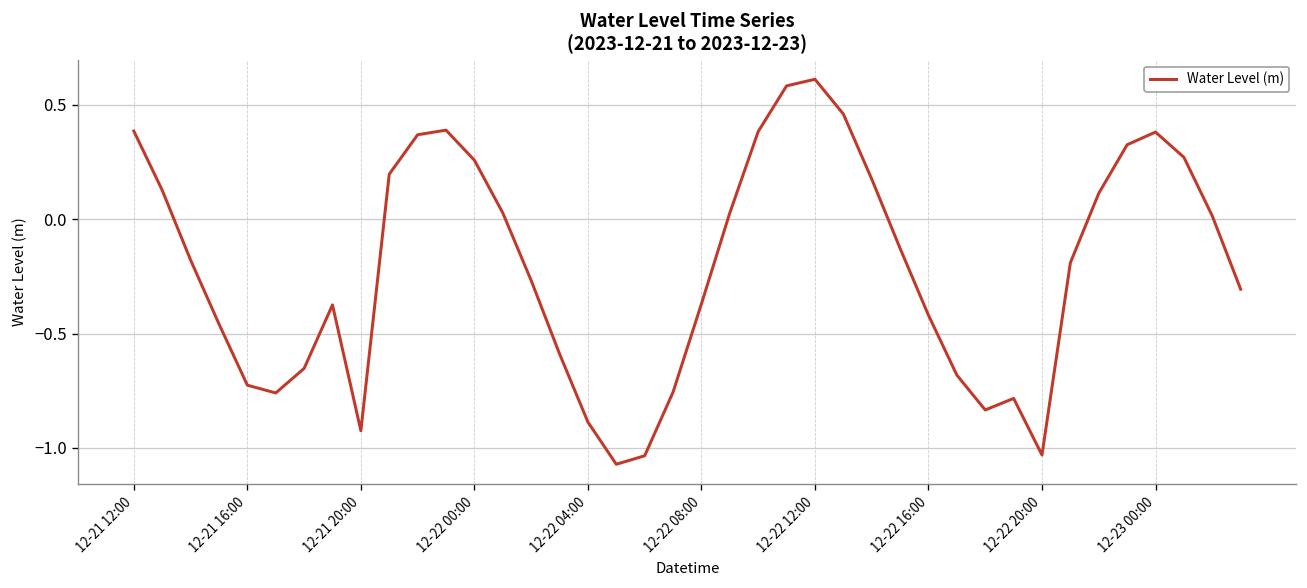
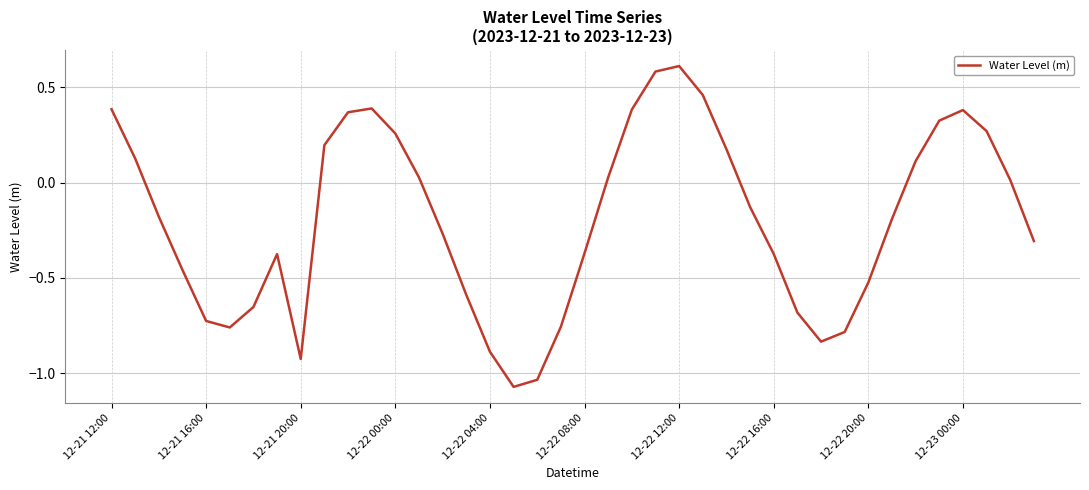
  {
    "12-21 12:00": 0.38,
    "12-21 16:00": -0.73,
    "12-21 20:00": -0.92,
    "12-22 00:00": 0.26,
    "12-22 04:00": -0.89,
    "12-22 08:00": -0.37,
    "12-22 12:00": 0.61,
-   "12-22 16:00": -0.42,
-   "12-22 20:00": -1.03,
+   "12-22 16:00": -0.37,
+   "12-22 20:00": -0.52,
    "12-23 00:00": 0.38
  }
